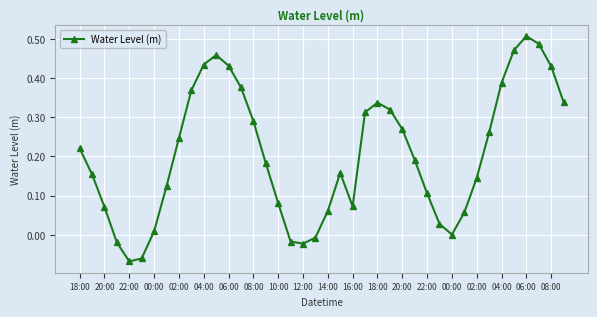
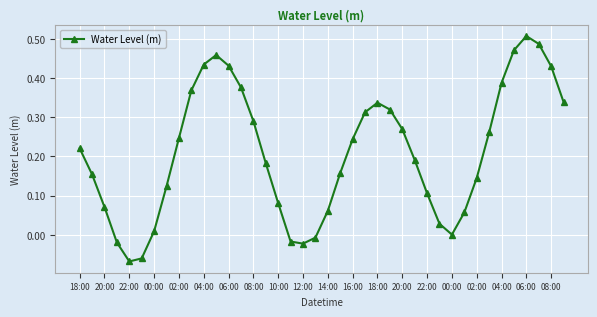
  {
    "10:00": 0.08,
    "12:00": -0.02,
    "14:00": 0.06,
-   "16:00": 0.07
+   "16:00": 0.24
  }
